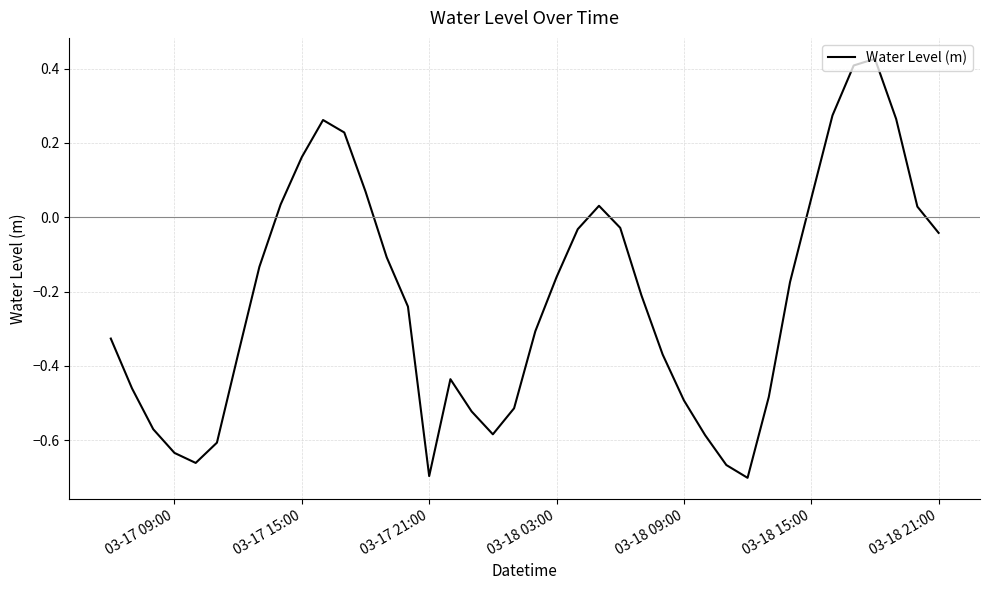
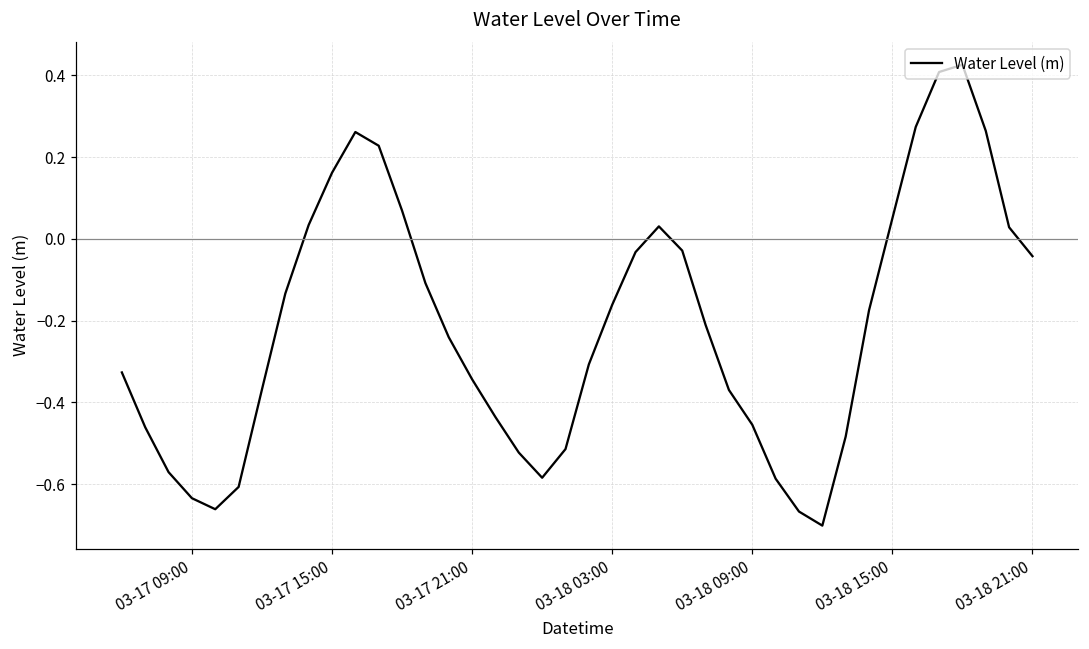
  {
    "03-17 09:00": -0.63,
    "03-17 15:00": 0.16,
-   "03-17 21:00": -0.70,
+   "03-17 21:00": -0.34,
    "03-18 03:00": -0.16,
-   "03-18 09:00": -0.49,
+   "03-18 09:00": -0.45,
    "03-18 15:00": 0.05,
    "03-18 21:00": -0.04
  }
